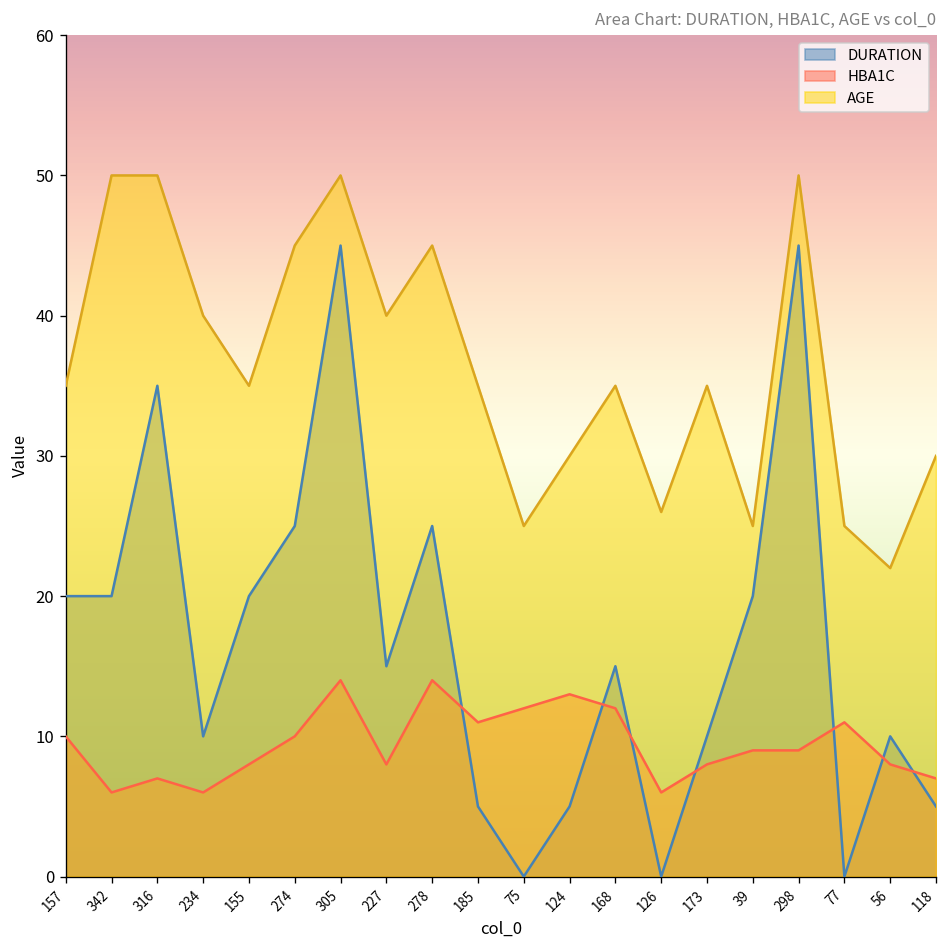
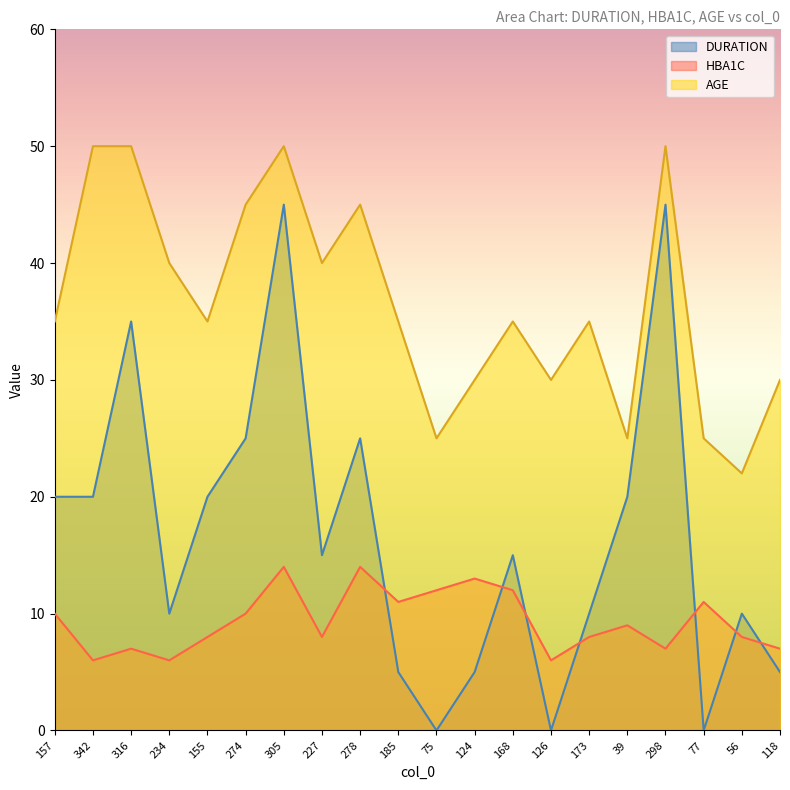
  {
    "DURATION": {
      "157": 20,
      "342": 20,
      "316": 35,
      "234": 10,
      "155": 20,
      "274": 25,
      "305": 45,
      "227": 15,
      "278": 25,
      "185": 5,
      "75": 0,
      "124": 5,
      "168": 15,
      "126": 0,
      "173": 10,
      "39": 20,
      "298": 45,
      "77": 0,
      "56": 10,
      "118": 5
    },
    "HBA1C": {
      "157": 10,
      "342": 6,
      "316": 7,
      "234": 6,
      "155": 8,
      "274": 10,
      "305": 14,
      "227": 8,
      "278": 14,
      "185": 11,
      "75": 12,
      "124": 13,
      "168": 12,
      "126": 6,
      "173": 8,
      "39": 9,
-     "298": 9,
+     "298": 7,
      "77": 11,
      "56": 8,
      "118": 7
    },
    "AGE": {
      "157": 35,
      "342": 50,
      "316": 50,
      "234": 40,
      "155": 35,
      "274": 45,
      "305": 50,
      "227": 40,
      "278": 45,
      "185": 35,
      "75": 25,
      "124": 30,
      "168": 35,
-     "126": 26,
+     "126": 30,
      "173": 35,
      "39": 25,
      "298": 50,
      "77": 25,
      "56": 22,
      "118": 30
    }
  }
